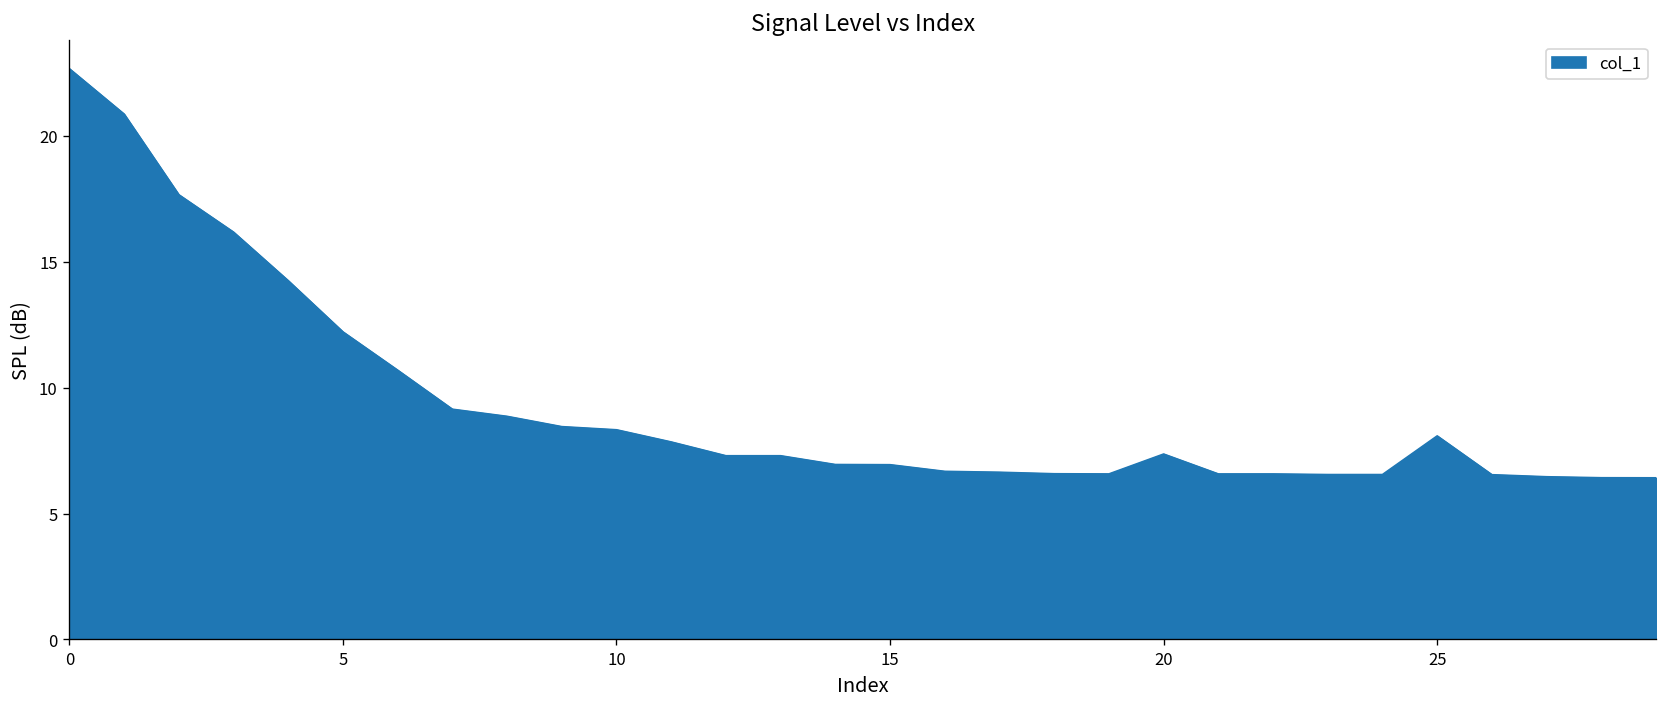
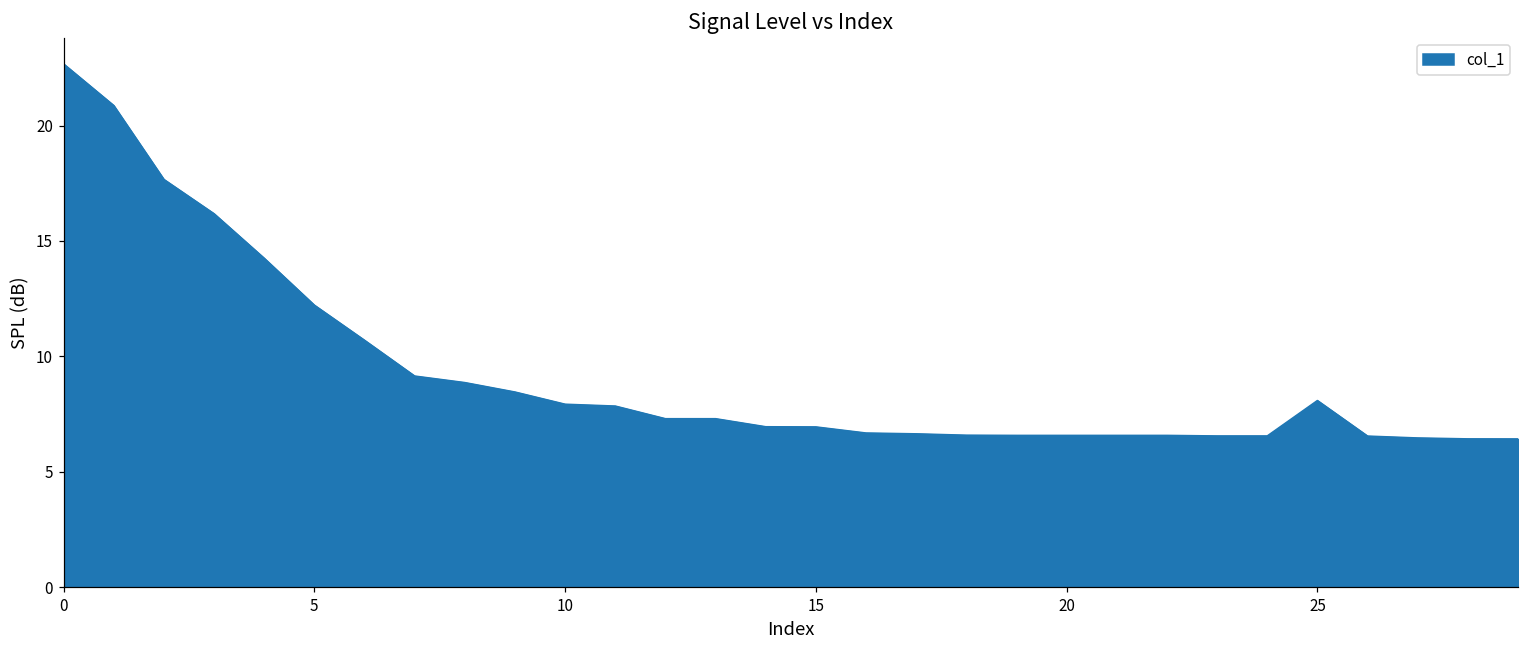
  {
    "0": 22.7,
    "5": 12.2,
-   "10": 8.3,
+   "10": 7.9,
    "15": 6.9,
-   "20": 7.4,
+   "20": 6.6,
    "25": 8.1
  }
